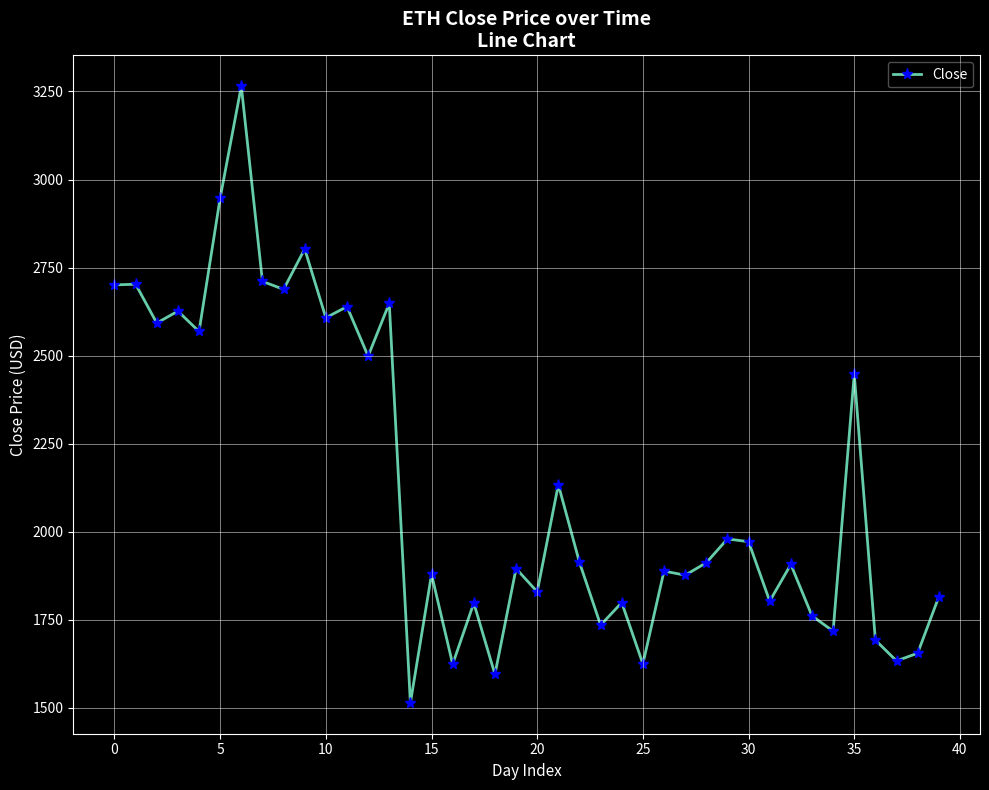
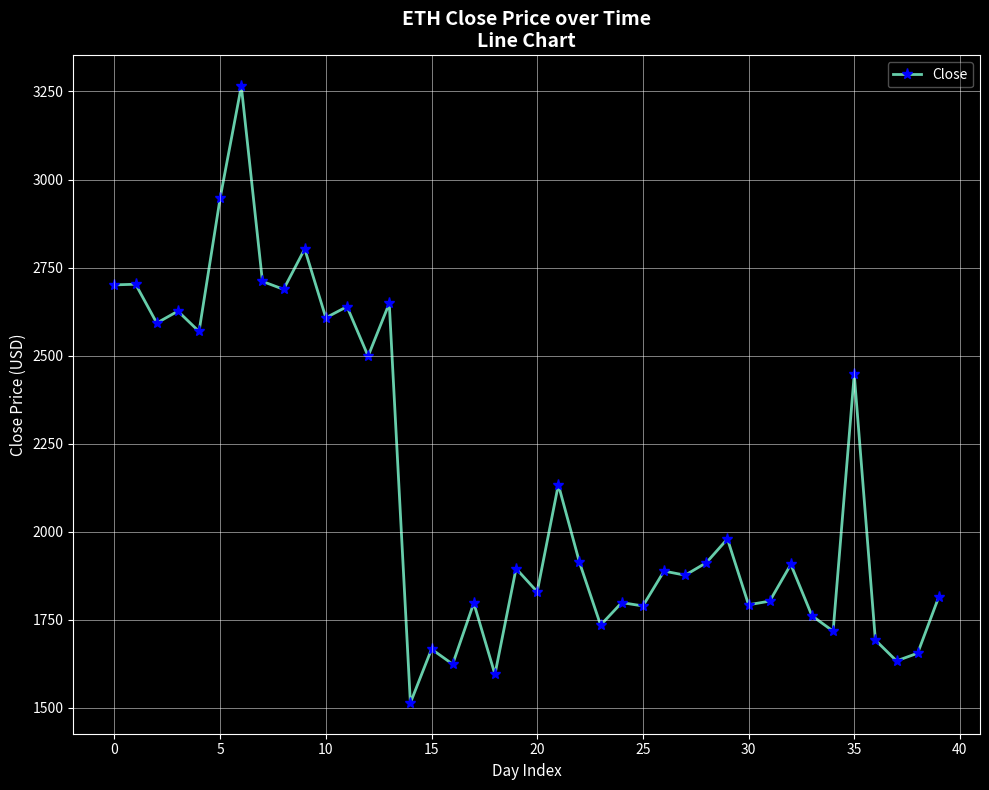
  {
    "0": 2700,
    "5": 2950,
    "10": 2610,
-   "15": 1880,
+   "15": 1670,
    "20": 1830,
-   "25": 1630,
-   "30": 1970,
+   "25": 1790,
+   "30": 1790,
    "35": 2450
  }
